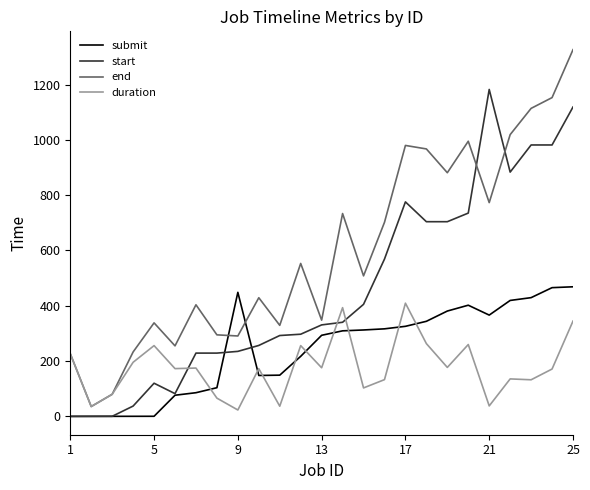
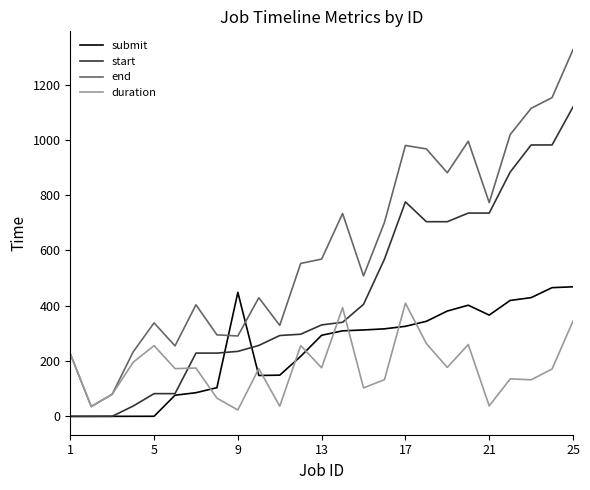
  {
    "submit": {
      "5": 0,
      "9": 450,
      "13": 290,
      "17": 330,
      "21": 370,
      "25": 470
    },
    "start": {
-     "5": 120,
+     "5": 80,
      "9": 240,
      "13": 330,
      "17": 780,
-     "21": 1180,
+     "21": 740,
      "25": 1120
    },
    "end": {
      "5": 340,
      "9": 290,
-     "13": 350,
+     "13": 570,
      "17": 980,
      "21": 770,
      "25": 1330
    },
    "duration": {
      "5": 260,
      "9": 20,
      "13": 180,
      "17": 410,
      "21": 40,
      "25": 340
    }
  }
